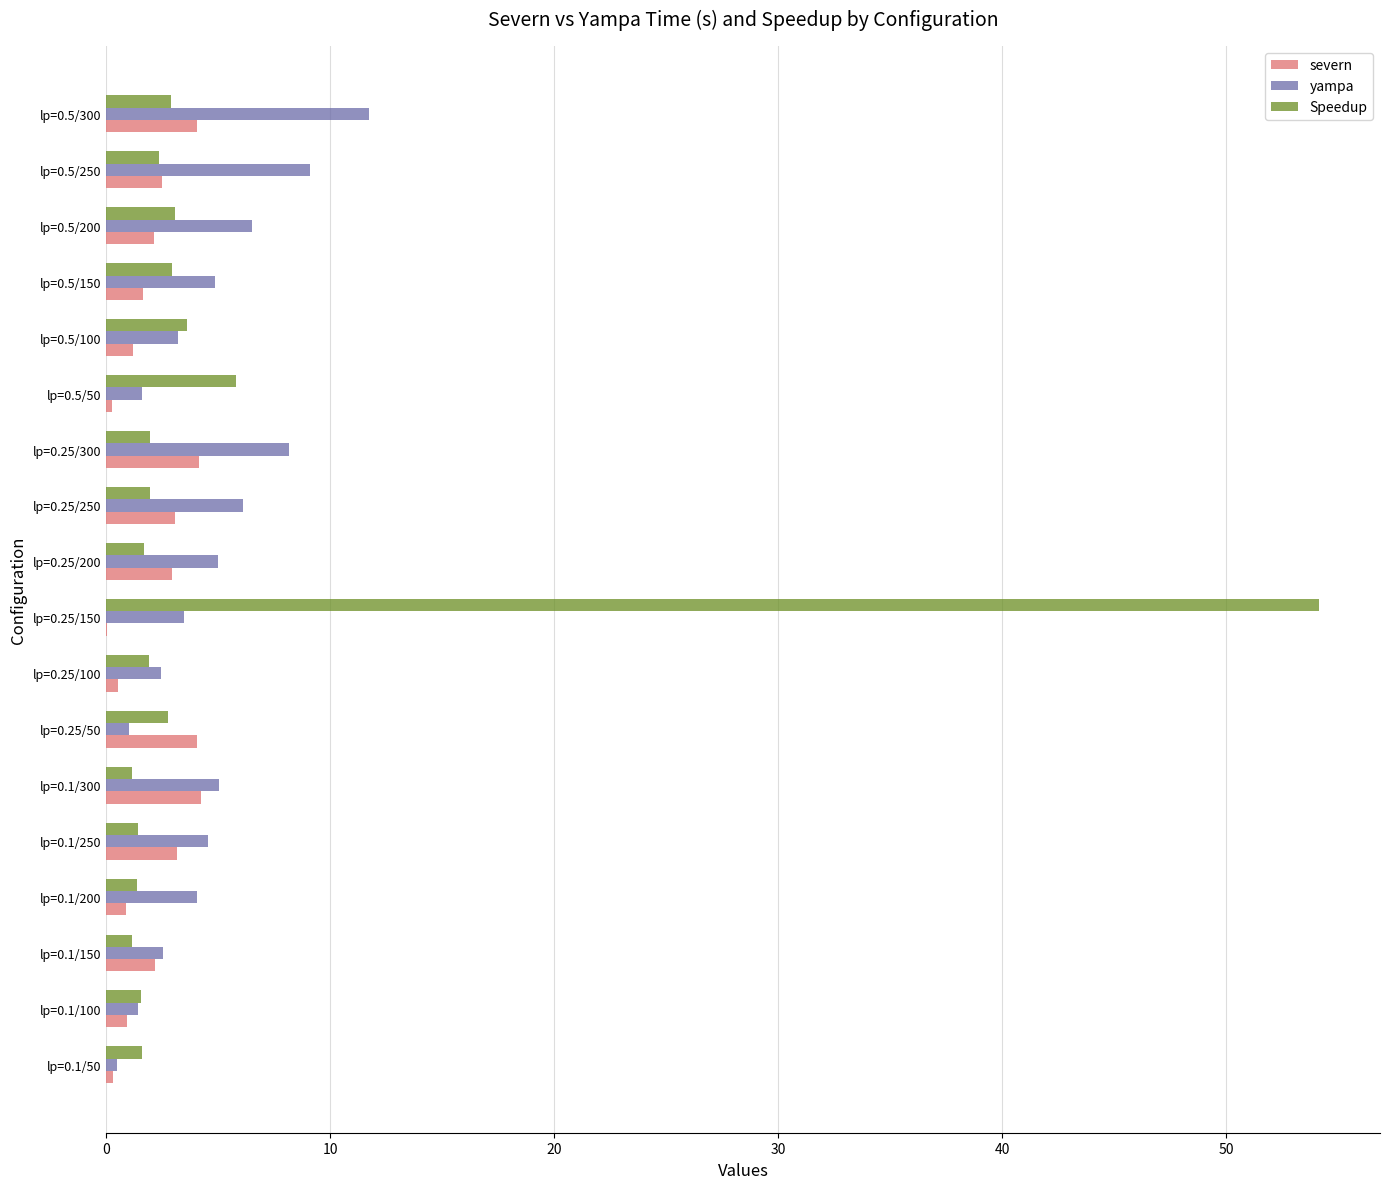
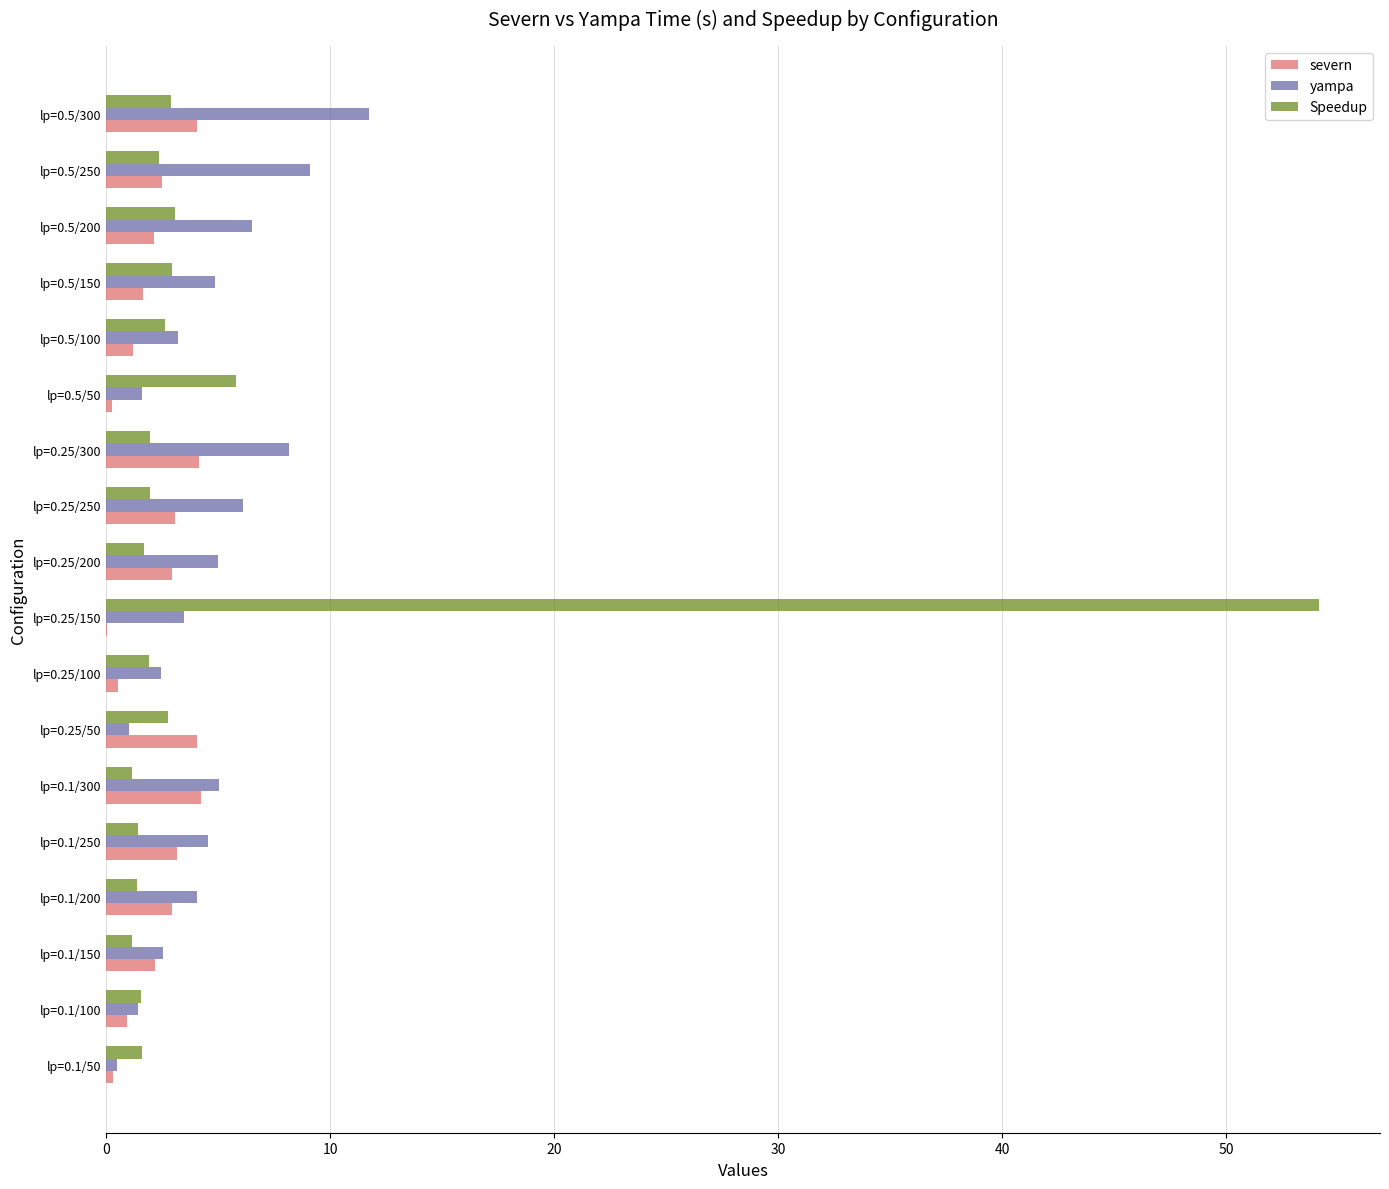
  {
    "severn": {
      "lp=0.5/300": 4.1,
      "lp=0.5/250": 2.5,
      "lp=0.5/200": 2.1,
      "lp=0.5/150": 1.7,
      "lp=0.5/100": 1.2,
      "lp=0.5/50": 0.3,
      "lp=0.25/300": 4.2,
      "lp=0.25/250": 3.1,
      "lp=0.25/200": 3.0,
      "lp=0.25/100": 0.5,
      "lp=0.25/50": 4.1,
      "lp=0.1/300": 4.2,
      "lp=0.1/250": 3.2,
-     "lp=0.1/200": 0.9,
+     "lp=0.1/200": 2.9,
      "lp=0.1/150": 2.2,
      "lp=0.1/100": 0.9,
      "lp=0.1/50": 0.3
    },
    "yampa": {
      "lp=0.5/300": 11.7,
      "lp=0.5/250": 9.1,
      "lp=0.5/200": 6.5,
      "lp=0.5/150": 4.9,
      "lp=0.5/100": 3.2,
      "lp=0.5/50": 1.6,
      "lp=0.25/300": 8.2,
      "lp=0.25/250": 6.1,
      "lp=0.25/200": 5.0,
      "lp=0.25/150": 3.5,
      "lp=0.25/100": 2.5,
      "lp=0.25/50": 1.0,
      "lp=0.1/300": 5.0,
      "lp=0.1/250": 4.5,
      "lp=0.1/200": 4.1,
      "lp=0.1/150": 2.6,
      "lp=0.1/100": 1.4,
      "lp=0.1/50": 0.5
    },
    "Speedup": {
      "lp=0.5/300": 2.9,
      "lp=0.5/250": 2.4,
      "lp=0.5/200": 3.1,
      "lp=0.5/150": 2.9,
-     "lp=0.5/100": 3.6,
+     "lp=0.5/100": 2.6,
      "lp=0.5/50": 5.8,
      "lp=0.25/300": 2.0,
      "lp=0.25/250": 2.0,
      "lp=0.25/200": 1.7,
      "lp=0.25/150": 54.1,
      "lp=0.25/100": 1.9,
      "lp=0.25/50": 2.8,
      "lp=0.1/300": 1.2,
      "lp=0.1/250": 1.4,
      "lp=0.1/200": 1.4,
      "lp=0.1/150": 1.2,
      "lp=0.1/100": 1.5,
      "lp=0.1/50": 1.6
    }
  }
